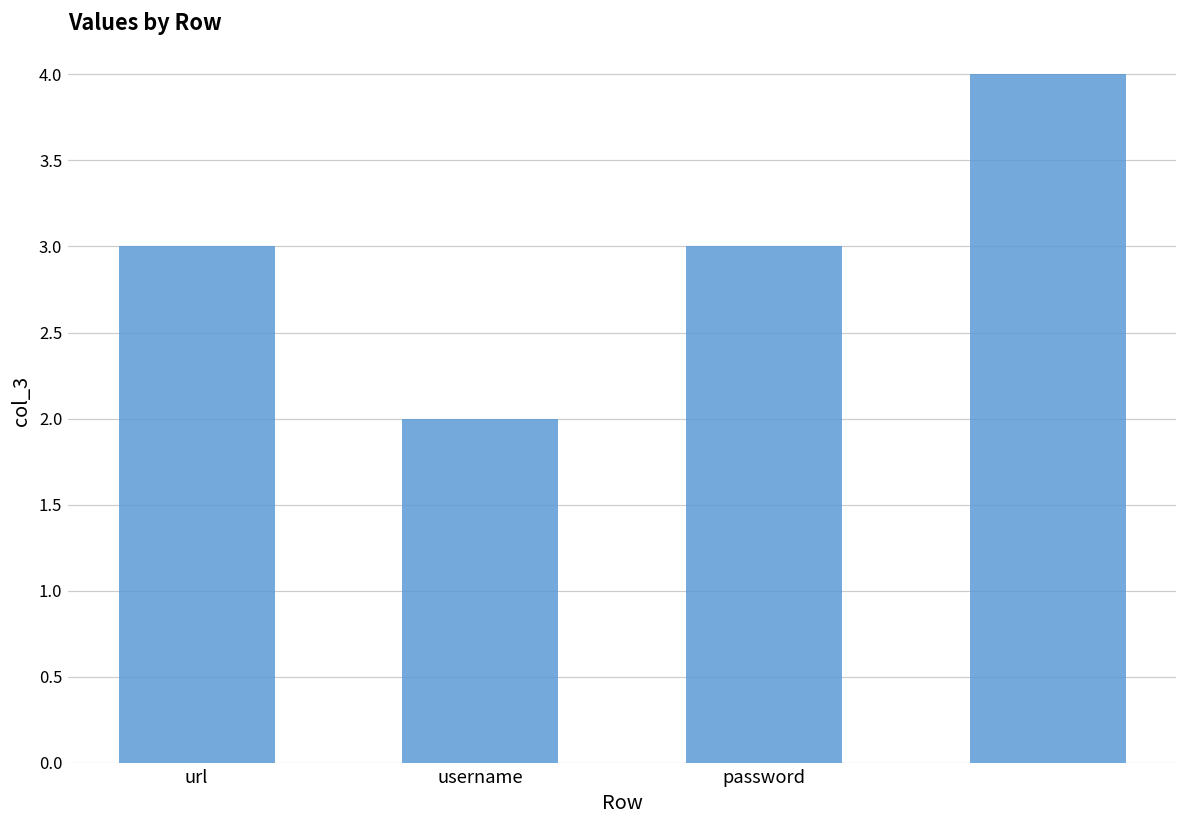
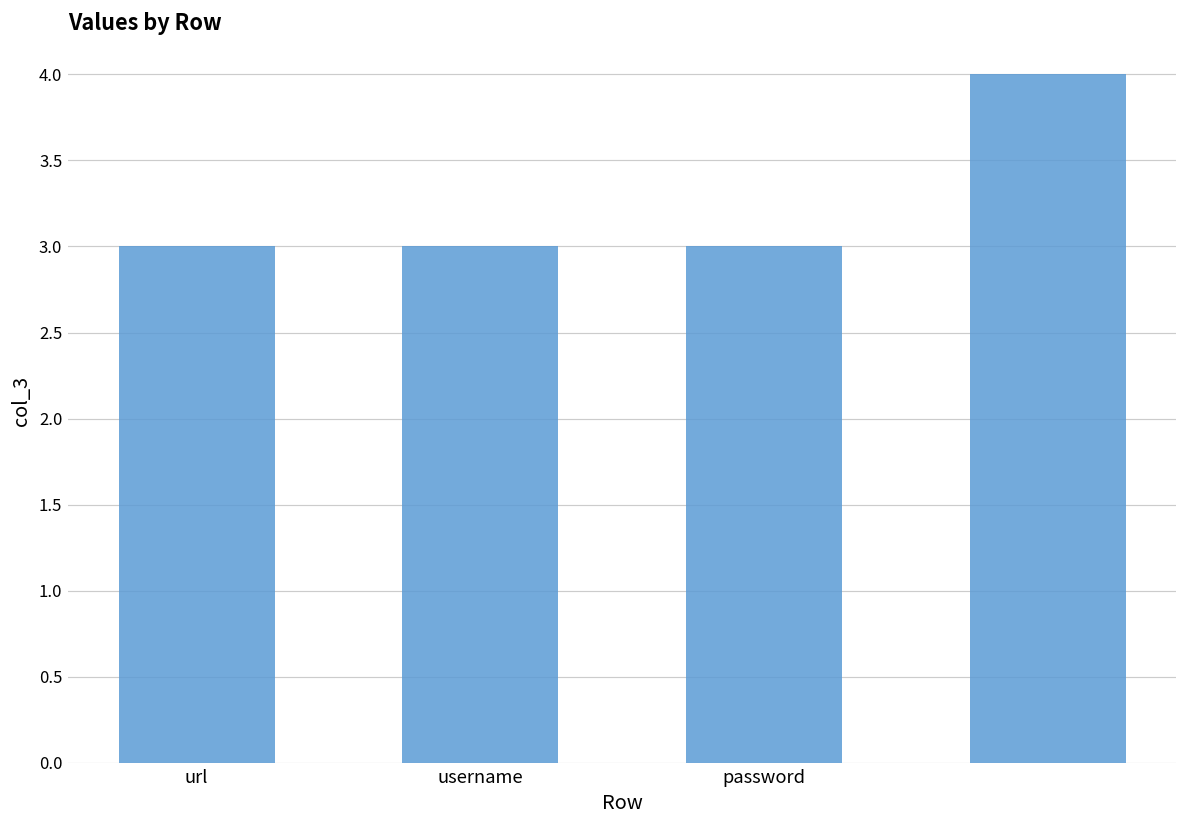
  {
    "url": 3,
-   "username": 2,
+   "username": 3,
    "password": 3
  }
